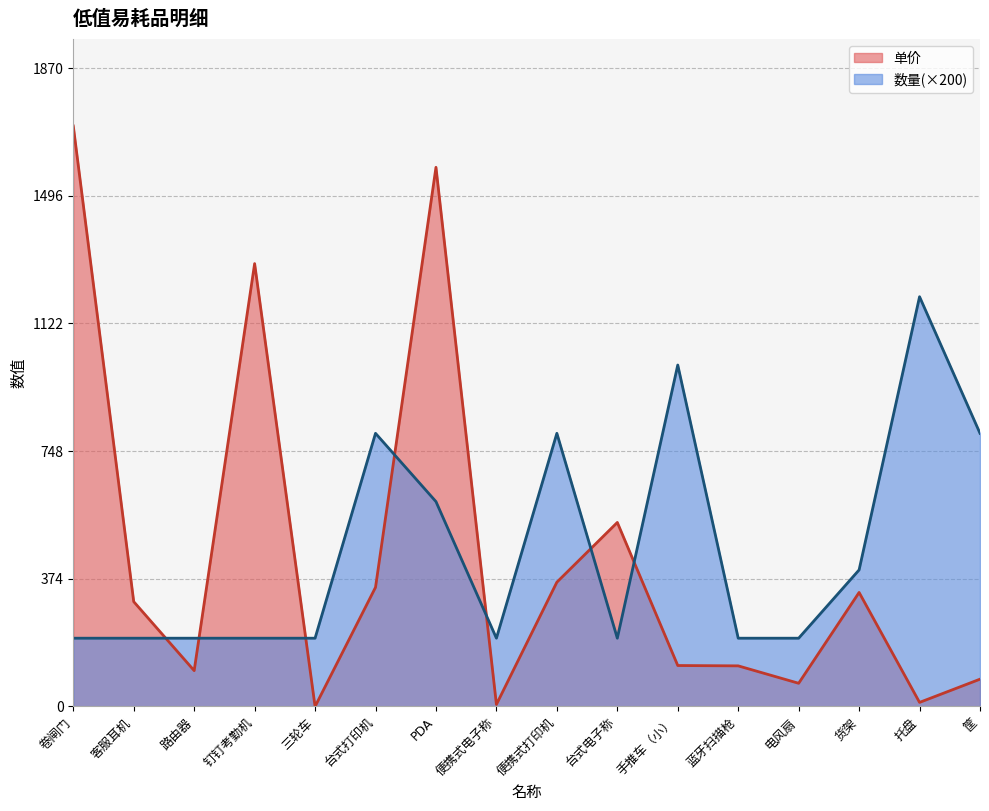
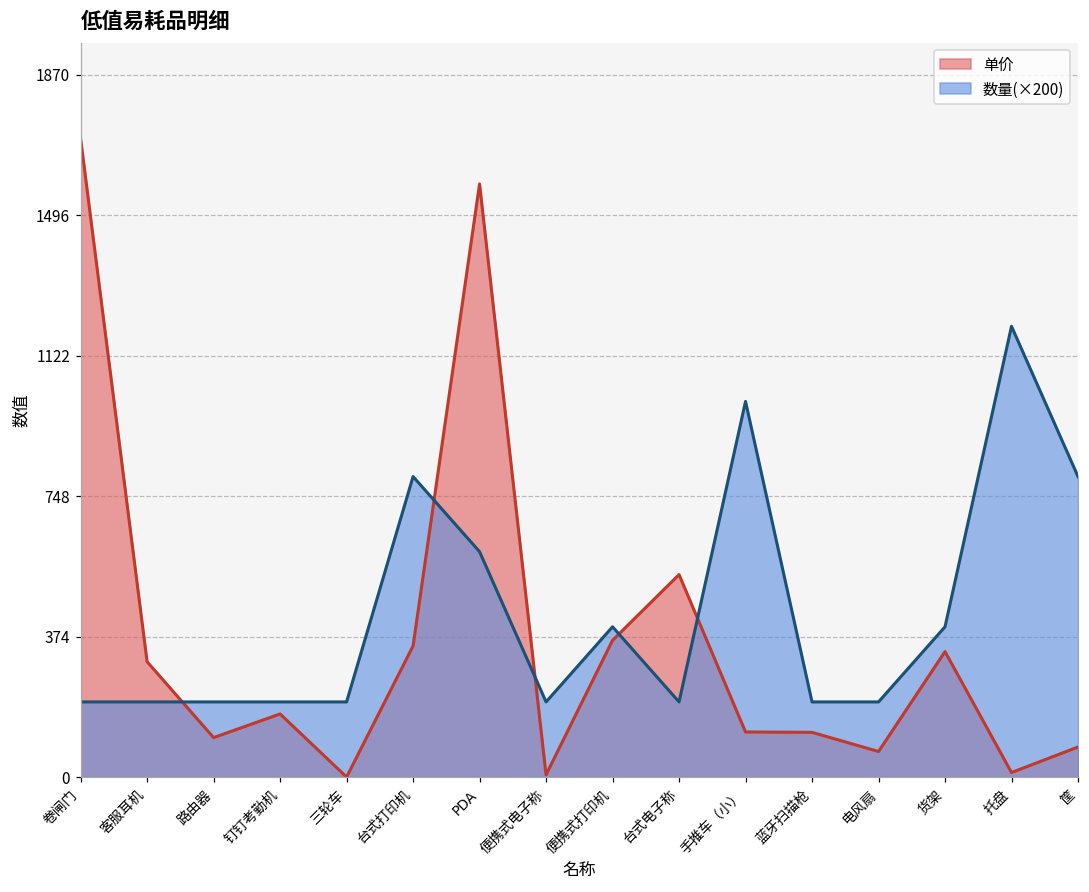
  {
    "单价": {
      "卷闸门": 1700,
      "客服耳机": 310,
      "路由器": 110,
-     "钉钉考勤机": 1300,
+     "钉钉考勤机": 170,
      "三轮车": 0,
      "台式打印机": 350,
      "PDA": 1580,
      "便携式电子称": 10,
      "便携式打印机": 360,
      "台式电子称": 540,
      "手推车（小）": 120,
      "蓝牙扫描枪": 120,
      "电风扇": 70,
      "货架": 330,
      "托盘": 10,
      "筐": 80
    },
    "数量(×200)": {
      "卷闸门": 200,
      "客服耳机": 200,
      "路由器": 200,
      "钉钉考勤机": 200,
      "三轮车": 200,
      "台式打印机": 800,
      "PDA": 600,
      "便携式电子称": 200,
-     "便携式打印机": 800,
+     "便携式打印机": 400,
      "台式电子称": 200,
      "手推车（小）": 1000,
      "蓝牙扫描枪": 200,
      "电风扇": 200,
      "货架": 400,
      "托盘": 1200,
      "筐": 800
    }
  }
